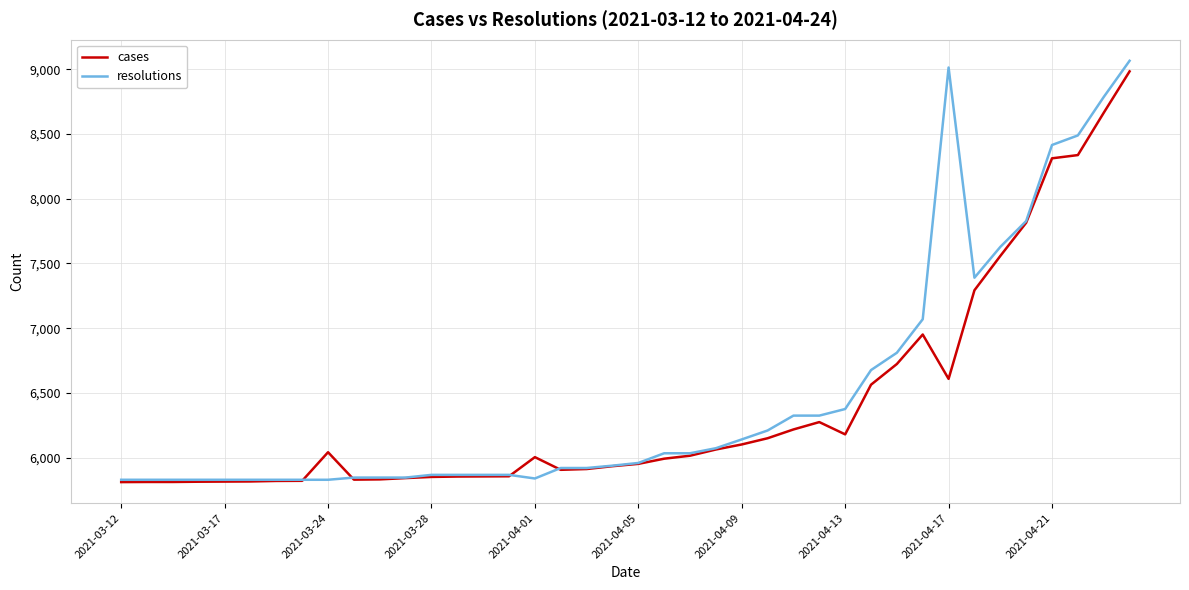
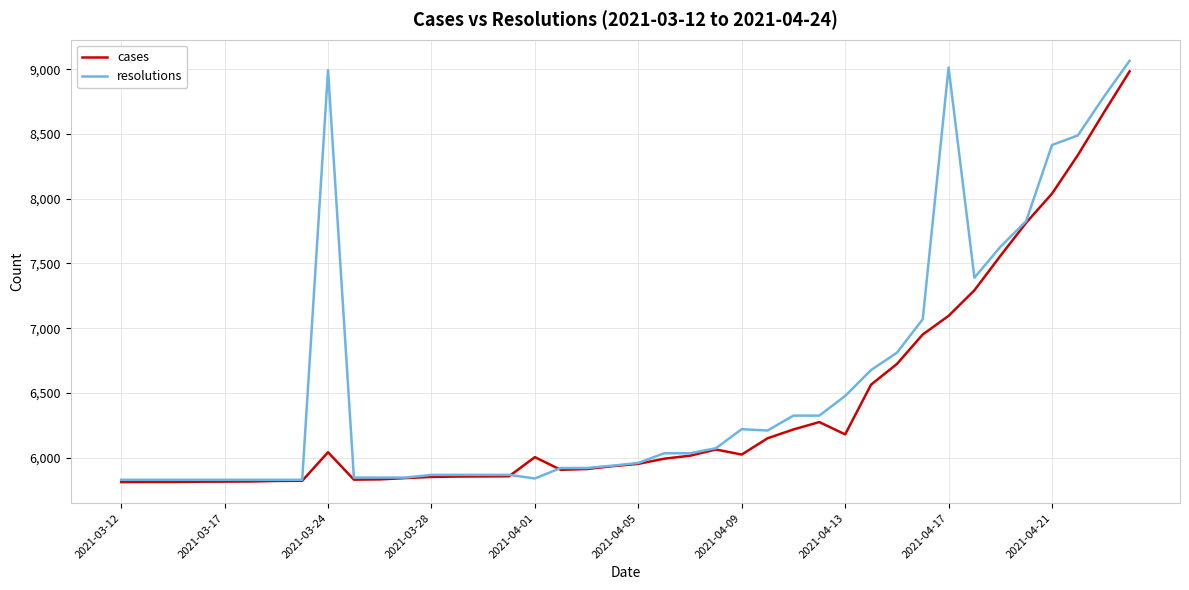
  {
    "cases": {
      "2021-03-24": "6,040",
      "2021-04-01": "6,000",
-     "2021-04-09": "6,100",
+     "2021-04-09": "6,020",
      "2021-04-13": "6,180",
-     "2021-04-17": "6,610",
-     "2021-04-21": "8,310"
+     "2021-04-17": "7,100",
+     "2021-04-21": "8,040"
    },
    "resolutions": {
-     "2021-03-24": "5,830",
+     "2021-03-24": "8,990",
      "2021-04-01": "5,840",
-     "2021-04-09": "6,140",
-     "2021-04-13": "6,380",
+     "2021-04-09": "6,220",
+     "2021-04-13": "6,480",
      "2021-04-17": "9,020",
      "2021-04-21": "8,420"
    }
  }
